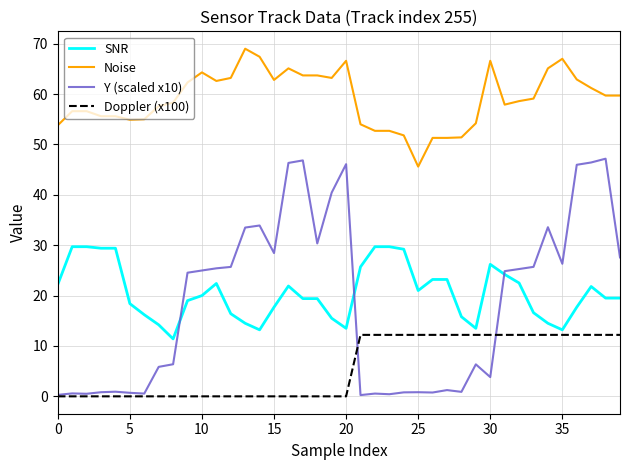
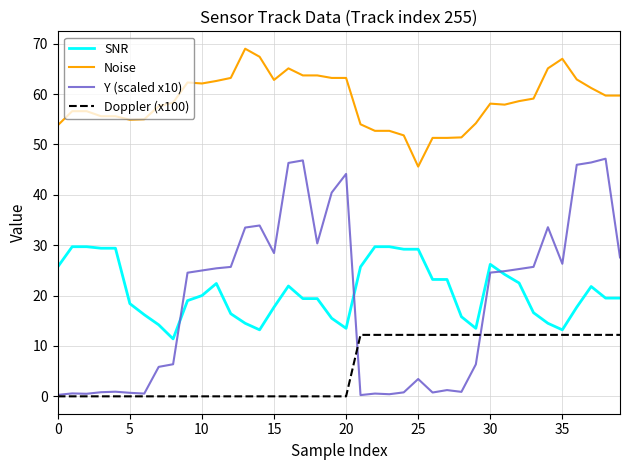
  {
    "SNR": {
-     "0": 22,
+     "0": 26,
      "5": 18,
      "10": 20,
      "15": 18,
      "20": 14,
-     "25": 21,
+     "25": 29,
      "30": 26,
      "35": 13
    },
    "Noise": {
      "0": 54,
      "5": 55,
-     "10": 64,
+     "10": 62,
      "15": 63,
-     "20": 67,
+     "20": 63,
      "25": 46,
-     "30": 67,
+     "30": 58,
      "35": 67
    },
    "Y (scaled x10)": {
      "5": 1,
      "10": 25,
      "15": 28,
-     "20": 46,
-     "25": 1,
-     "30": 4,
+     "20": 44,
+     "25": 3,
+     "30": 25,
      "35": 26
    },
    "Doppler (x100)": {
      "5": 0,
      "10": 0,
      "15": 0,
      "20": 0,
      "25": 12,
      "30": 12,
      "35": 12
    }
  }
